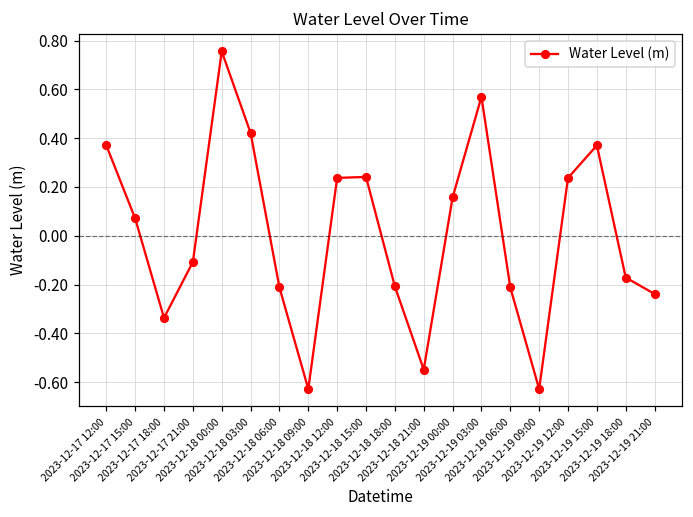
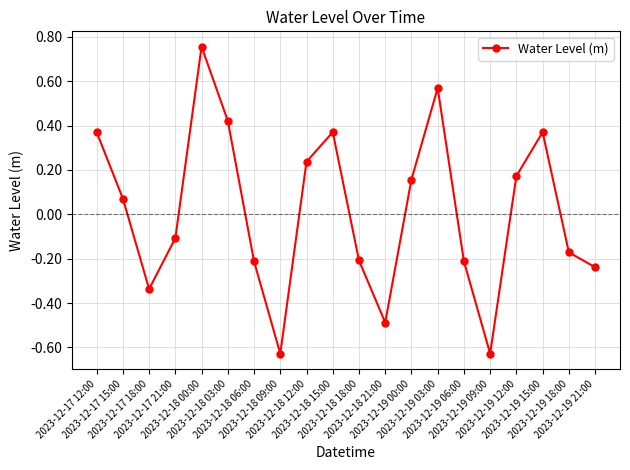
  {
    "2023-12-17 12:00": 0.37,
    "2023-12-17 15:00": 0.07,
    "2023-12-17 18:00": -0.34,
    "2023-12-17 21:00": -0.11,
    "2023-12-18 00:00": 0.76,
    "2023-12-18 03:00": 0.42,
    "2023-12-18 06:00": -0.21,
    "2023-12-18 09:00": -0.63,
    "2023-12-18 12:00": 0.24,
-   "2023-12-18 15:00": 0.24,
+   "2023-12-18 15:00": 0.37,
    "2023-12-18 18:00": -0.21,
-   "2023-12-18 21:00": -0.55,
+   "2023-12-18 21:00": -0.49,
    "2023-12-19 00:00": 0.16,
    "2023-12-19 03:00": 0.57,
    "2023-12-19 06:00": -0.21,
    "2023-12-19 09:00": -0.63,
-   "2023-12-19 12:00": 0.24,
+   "2023-12-19 12:00": 0.17,
    "2023-12-19 15:00": 0.37,
    "2023-12-19 18:00": -0.17,
    "2023-12-19 21:00": -0.24
  }
